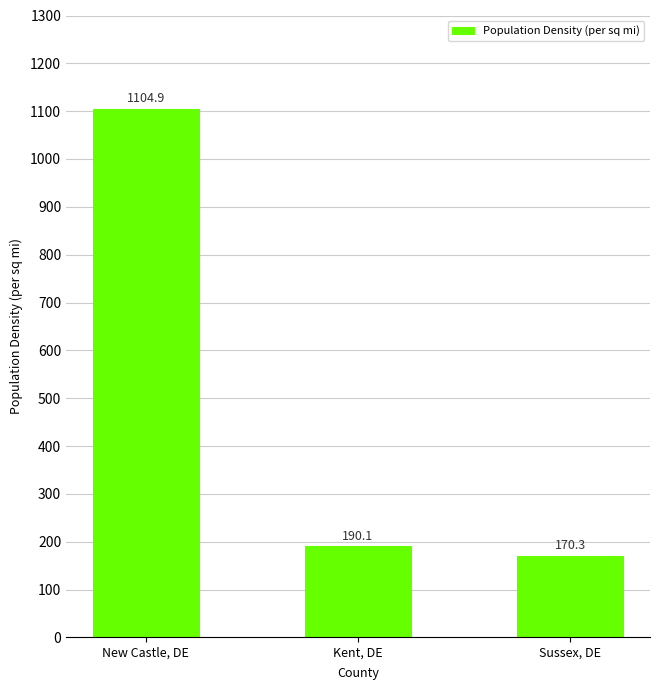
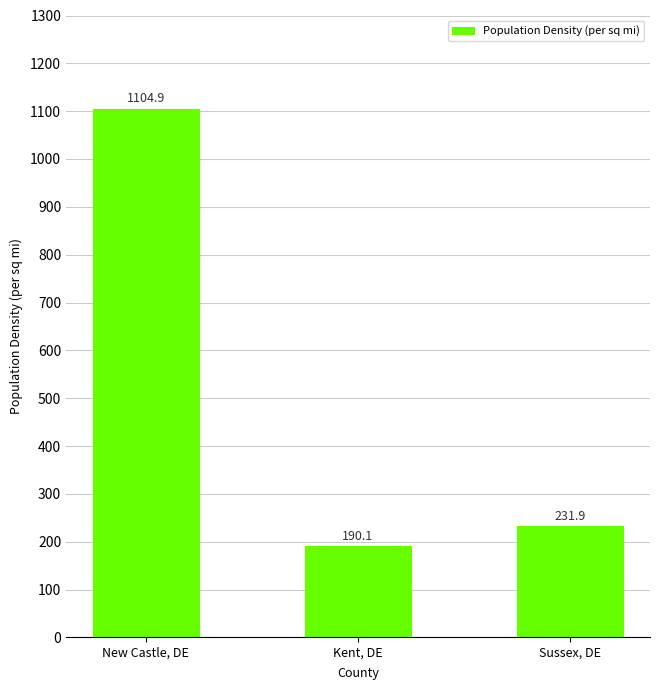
  {
    "New Castle, DE": 1104.9,
    "Kent, DE": 190.1,
-   "Sussex, DE": 170.3
+   "Sussex, DE": 231.9
  }
